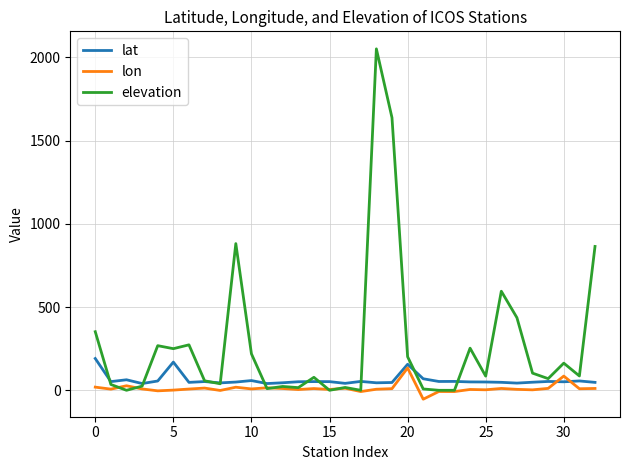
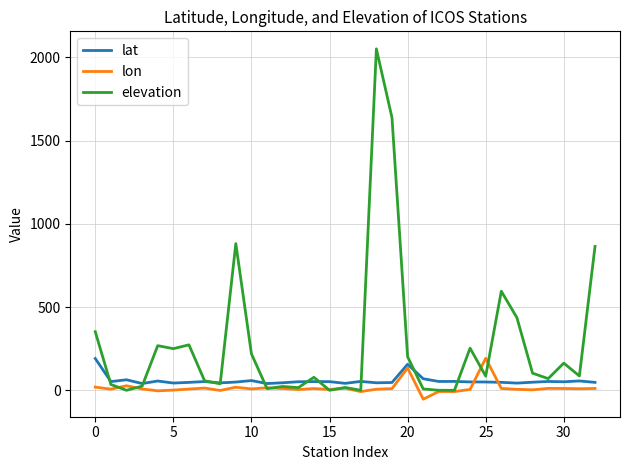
  {
    "lat": {
      "0": 190,
-     "5": 170,
+     "5": 40,
      "10": 60,
      "15": 50,
      "20": 160,
      "25": 50,
      "30": 50
    },
    "lon": {
      "0": 20,
      "5": 0,
      "10": 10,
      "20": 130,
-     "25": 0,
-     "30": 90
+     "25": 190,
+     "30": 10
    },
    "elevation": {
      "0": 350,
      "5": 250,
      "10": 220,
      "20": 200,
      "25": 90,
      "30": 160
    }
  }
